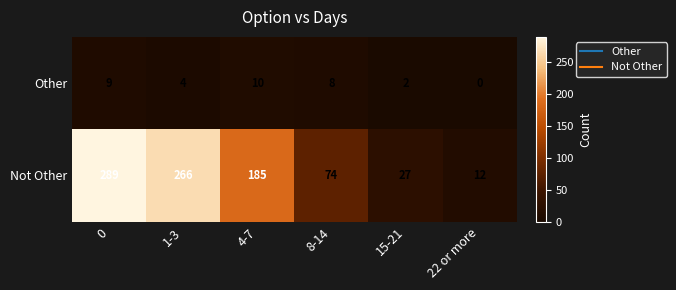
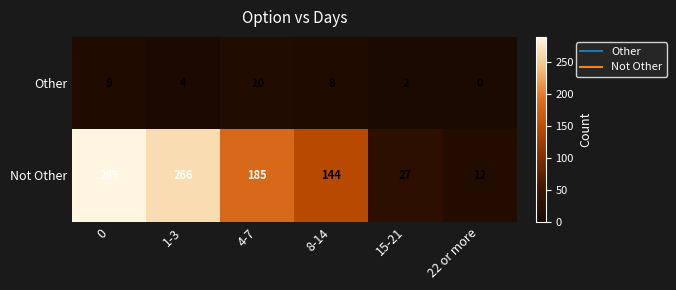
  {
    "Not Other": {
      "1-3": 266,
      "4-7": 185,
-     "8-14": 74
+     "8-14": 144
    }
  }
